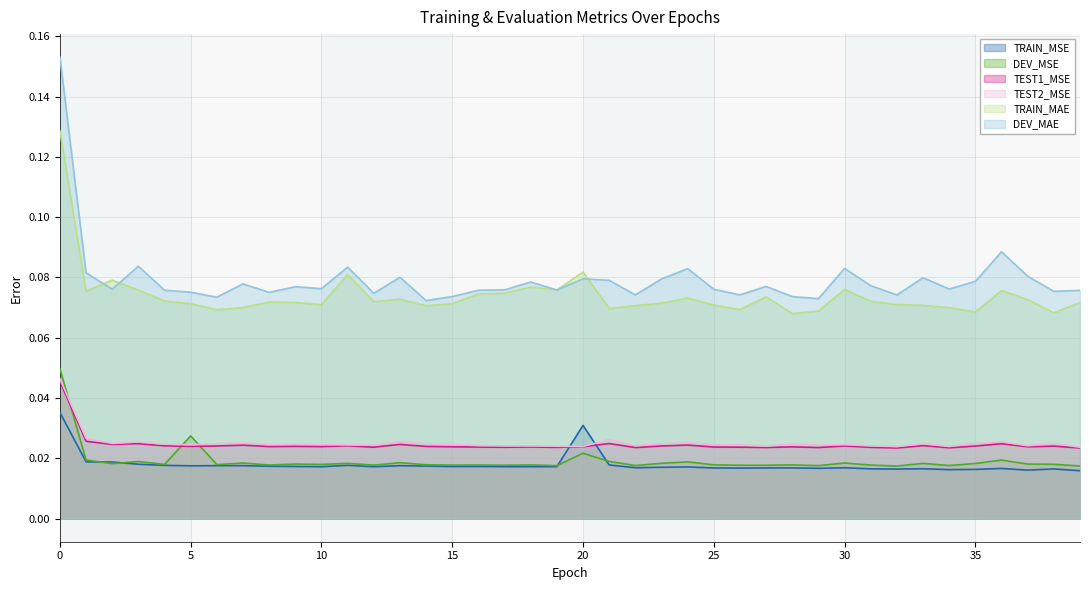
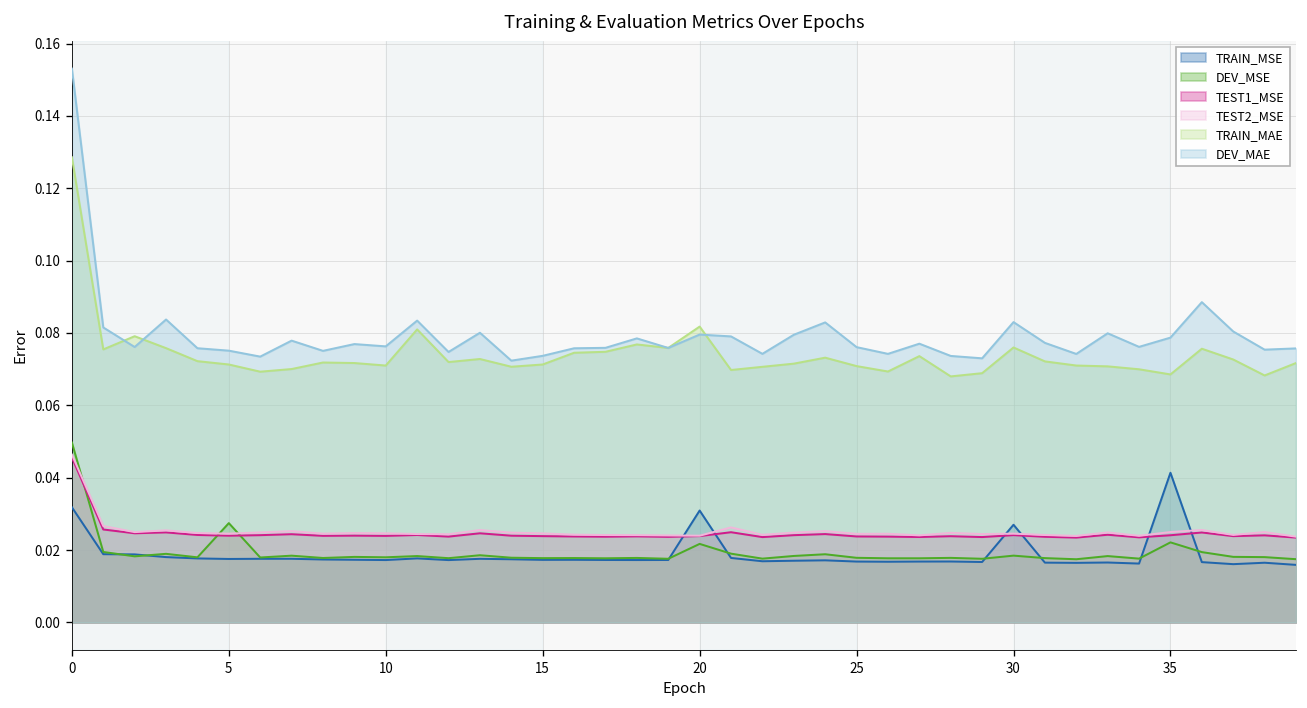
  {
    "TRAIN_MSE": {
-     "0": 0.035,
+     "0": 0.032,
      "5": 0.018,
      "20": 0.031,
      "25": 0.017,
-     "30": 0.017,
-     "35": 0.016
+     "30": 0.027,
+     "35": 0.041
    },
    "DEV_MSE": {
      "0": 0.050,
      "5": 0.027,
      "20": 0.022,
      "25": 0.018,
      "30": 0.018,
-     "35": 0.018
+     "35": 0.022
    },
    "TEST1_MSE": {
      "35": 0.024
    }
  }
